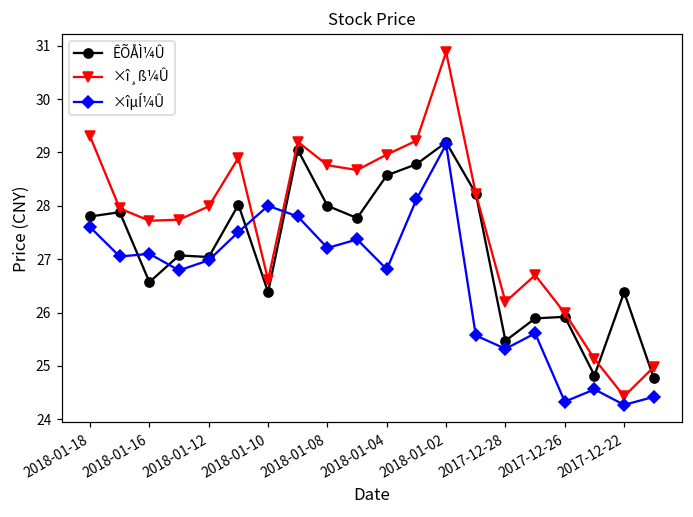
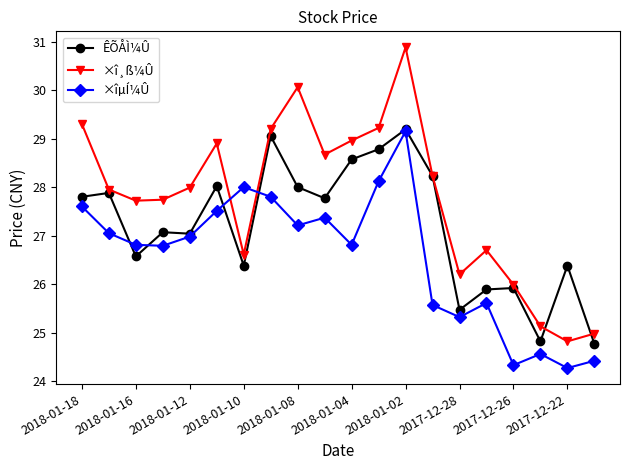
  {
    "ÊÕÅÌ¼Û": {
      "2018-01-18": 27.8,
      "2018-01-16": 26.6,
      "2018-01-12": 27.0,
      "2018-01-10": 26.4,
      "2018-01-08": 28.0,
      "2018-01-04": 28.6,
      "2017-12-28": 25.5,
      "2017-12-26": 25.9,
      "2017-12-22": 26.4
    },
    "×î¸ß¼Û": {
      "2018-01-18": 29.3,
      "2018-01-16": 27.7,
      "2018-01-12": 28.0,
      "2018-01-10": 26.6,
-     "2018-01-08": 28.8,
+     "2018-01-08": 30.1,
      "2018-01-04": 29.0,
      "2018-01-02": 30.9,
      "2017-12-28": 26.2,
      "2017-12-26": 26.0,
-     "2017-12-22": 24.4
+     "2017-12-22": 24.8
    },
    "×îµÍ¼Û": {
      "2018-01-18": 27.6,
-     "2018-01-16": 27.1,
+     "2018-01-16": 26.8,
      "2018-01-12": 27.0,
      "2018-01-10": 28.0,
      "2018-01-08": 27.2,
      "2018-01-04": 26.8,
      "2017-12-28": 25.3,
      "2017-12-26": 24.3,
      "2017-12-22": 24.3
    }
  }
